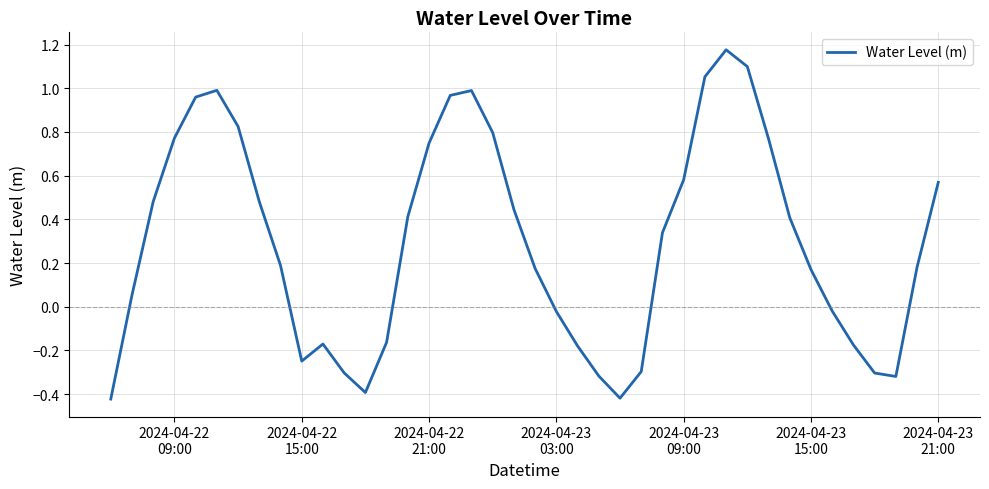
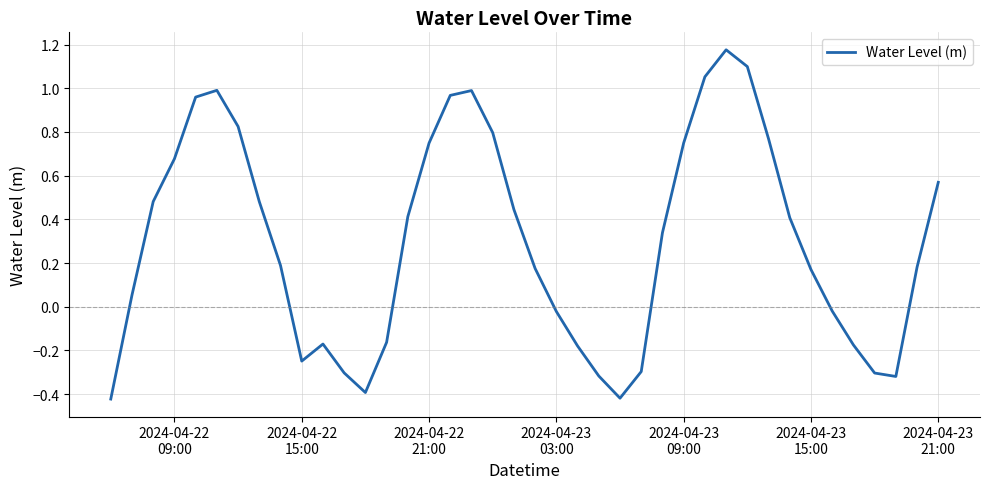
  {
-   "2024-04-22 09:00": 0.77,
+   "2024-04-22 09:00": 0.68,
    "2024-04-22 15:00": -0.25,
    "2024-04-22 21:00": 0.75,
    "2024-04-23 03:00": -0.02,
-   "2024-04-23 09:00": 0.58,
+   "2024-04-23 09:00": 0.75,
    "2024-04-23 15:00": 0.17,
    "2024-04-23 21:00": 0.57
  }
